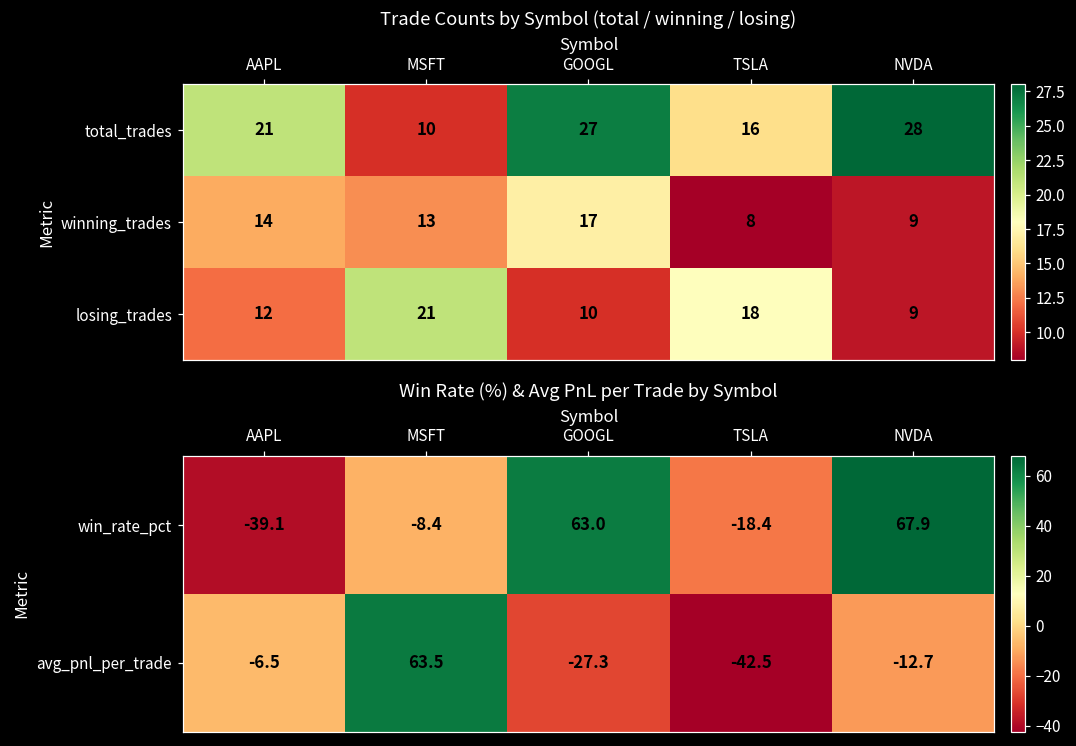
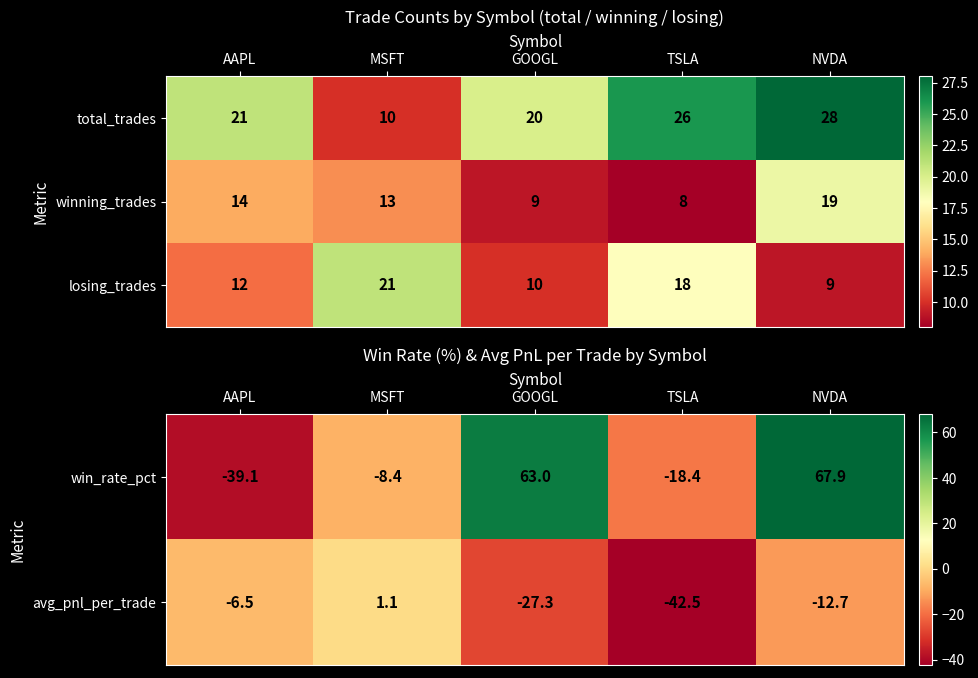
  {
    "Trade Counts by Symbol (total / winning / losing)": {
      "total_trades": {
        "AAPL": 21,
        "MSFT": 10,
-       "GOOGL": 27,
-       "TSLA": 16,
+       "GOOGL": 20,
+       "TSLA": 26,
        "NVDA": 28
      },
      "winning_trades": {
        "AAPL": 14,
        "MSFT": 13,
-       "GOOGL": 17,
+       "GOOGL": 9,
        "TSLA": 8,
-       "NVDA": 9
+       "NVDA": 19
      },
      "losing_trades": {
        "AAPL": 12,
        "MSFT": 21,
        "GOOGL": 10,
        "TSLA": 18,
        "NVDA": 9
      }
    },
    "Win Rate (%) & Avg PnL per Trade by Symbol": {
      "win_rate_pct": {
        "AAPL": -39.1,
        "MSFT": -8.4,
        "GOOGL": 63.0,
        "TSLA": -18.4,
        "NVDA": 67.9
      },
      "avg_pnl_per_trade": {
        "AAPL": -6.5,
-       "MSFT": 63.5,
+       "MSFT": 1.1,
        "GOOGL": -27.3,
        "TSLA": -42.5,
        "NVDA": -12.7
      }
    }
  }
